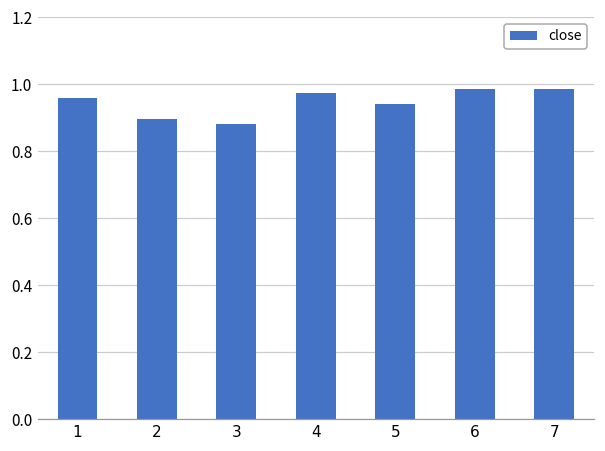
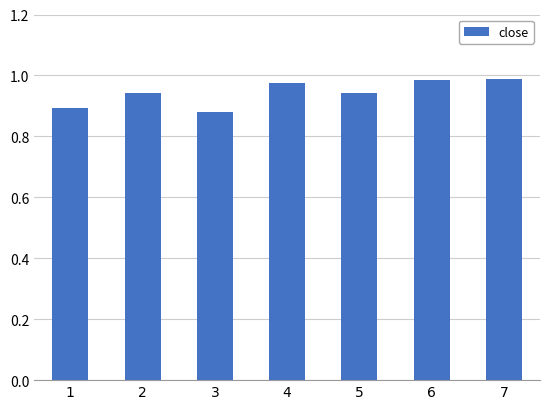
  {
-   "1": 0.96,
-   "2": 0.89,
+   "1": 0.89,
+   "2": 0.94,
    "3": 0.88,
    "4": 0.97,
    "5": 0.94,
    "6": 0.99,
    "7": 0.99
  }
